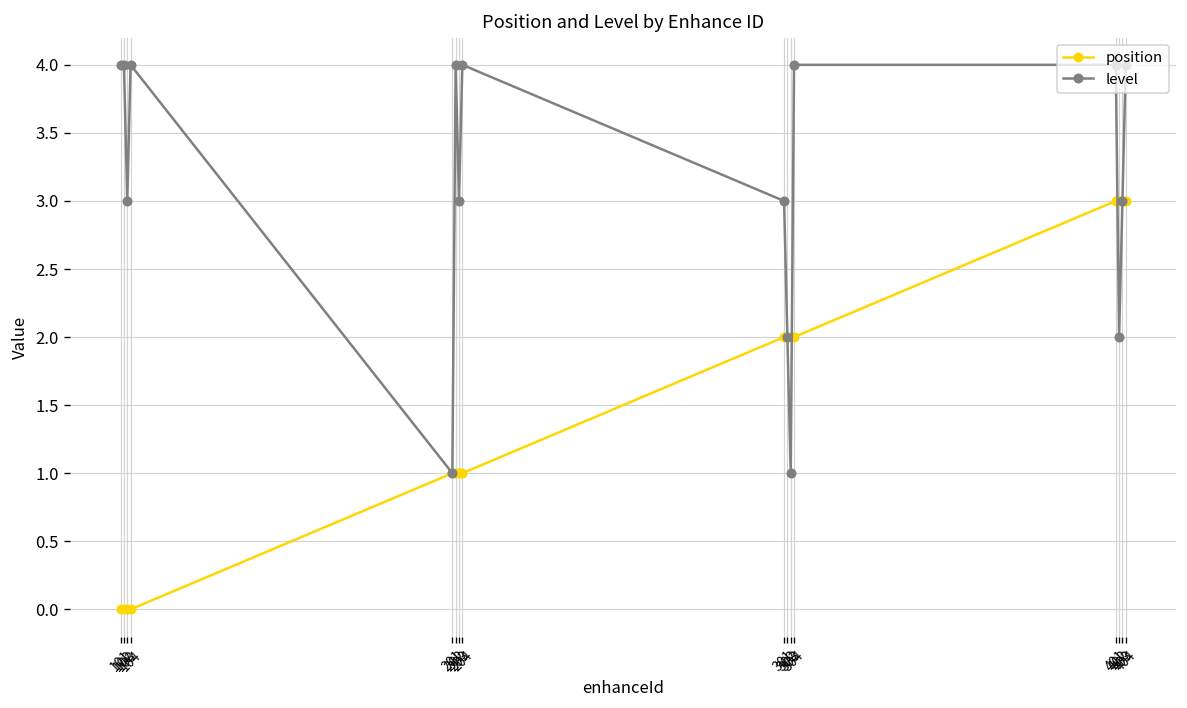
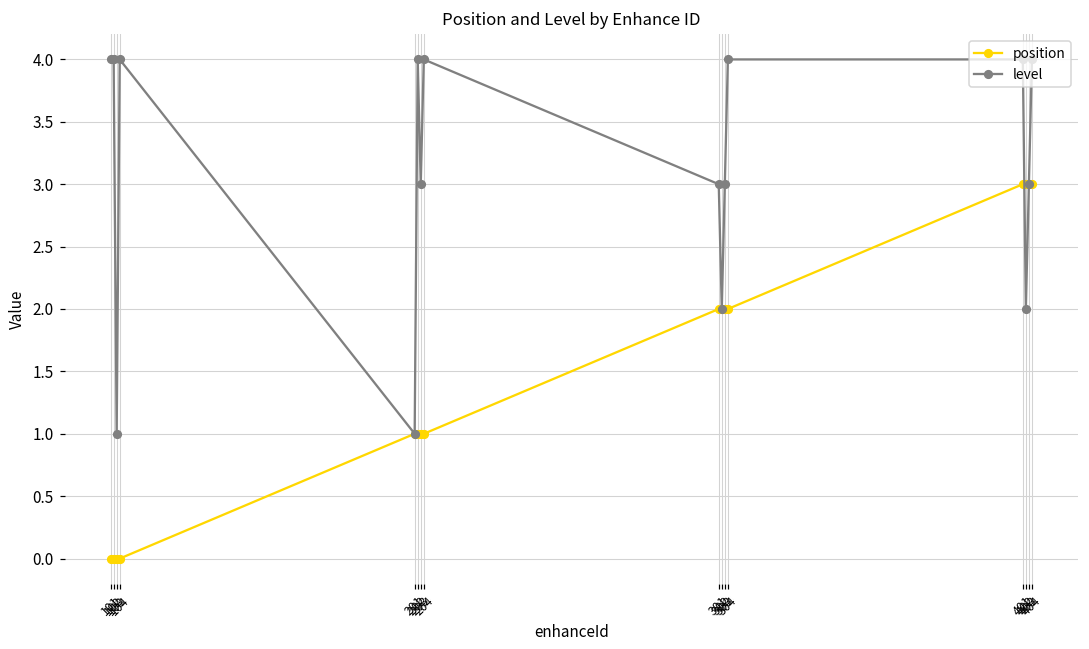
  {
    "position": {
      "101": 0,
      "102": 0,
      "103": 0,
      "104": 0,
      "202": 1,
      "203": 1,
      "204": 1,
      "301": 2,
      "303": 2,
      "304": 2,
      "401": 3,
      "402": 3,
      "404": 3
    },
    "level": {
      "101": 4,
      "102": 4,
-     "103": 3,
+     "103": 1,
      "104": 4,
      "202": 4,
      "203": 3,
      "204": 4,
      "301": 3,
-     "303": 1,
+     "303": 3,
      "304": 4,
      "402": 2
    }
  }
